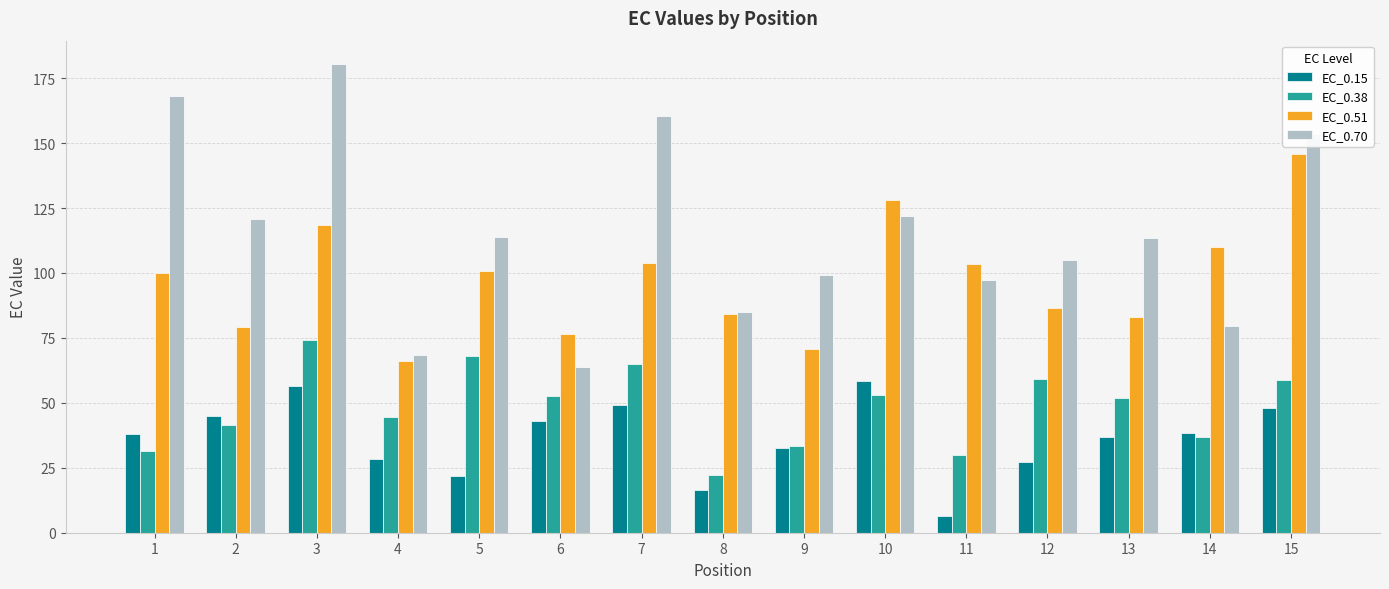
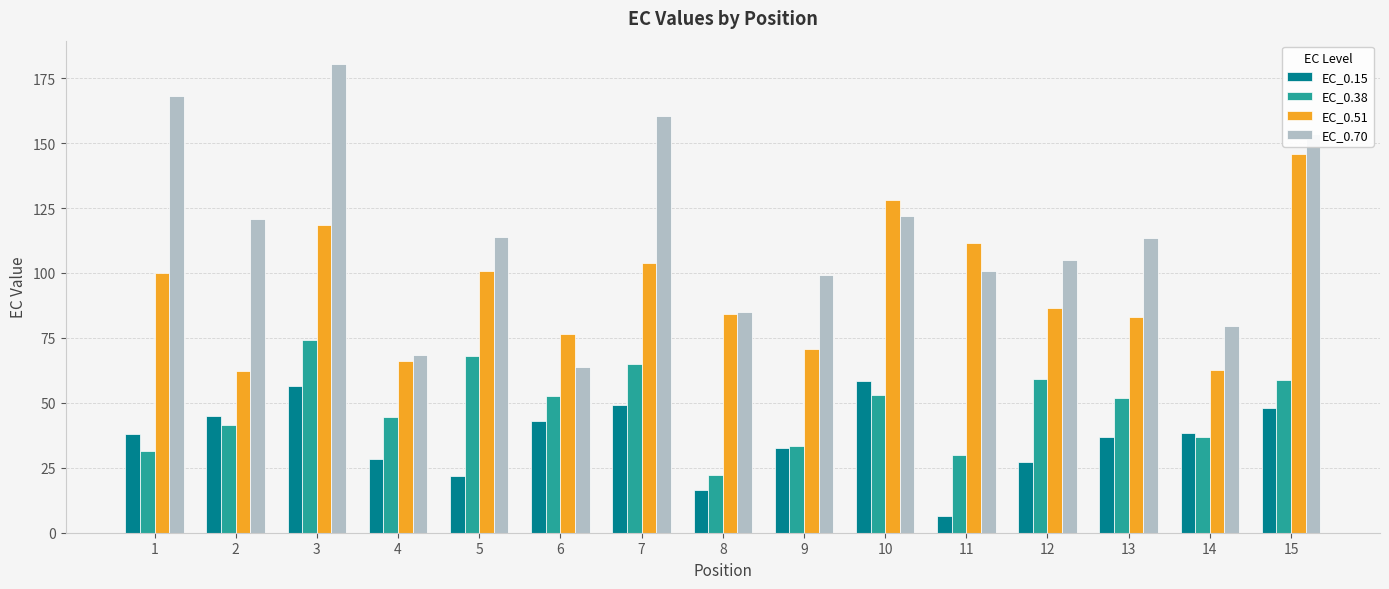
  {
    "EC_0.51": {
      "1": 100,
-     "2": 79,
+     "2": 62,
      "3": 119,
      "4": 66,
      "5": 101,
      "6": 76,
      "7": 104,
      "8": 84,
      "9": 71,
      "10": 128,
-     "11": 103,
+     "11": 112,
      "12": 87,
      "13": 83,
-     "14": 110,
+     "14": 62,
      "15": 146
    },
    "EC_0.70": {
      "1": 168,
      "2": 121,
      "3": 180,
      "4": 69,
      "5": 114,
      "6": 64,
      "7": 161,
      "8": 85,
      "9": 99,
      "10": 122,
-     "11": 97,
+     "11": 101,
      "12": 105,
      "13": 113,
      "14": 80
    }
  }
